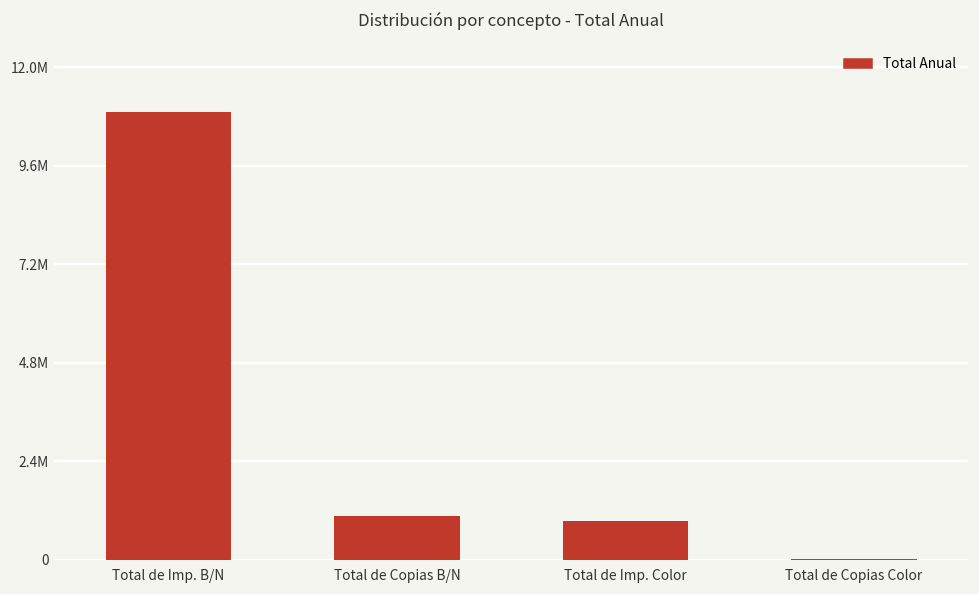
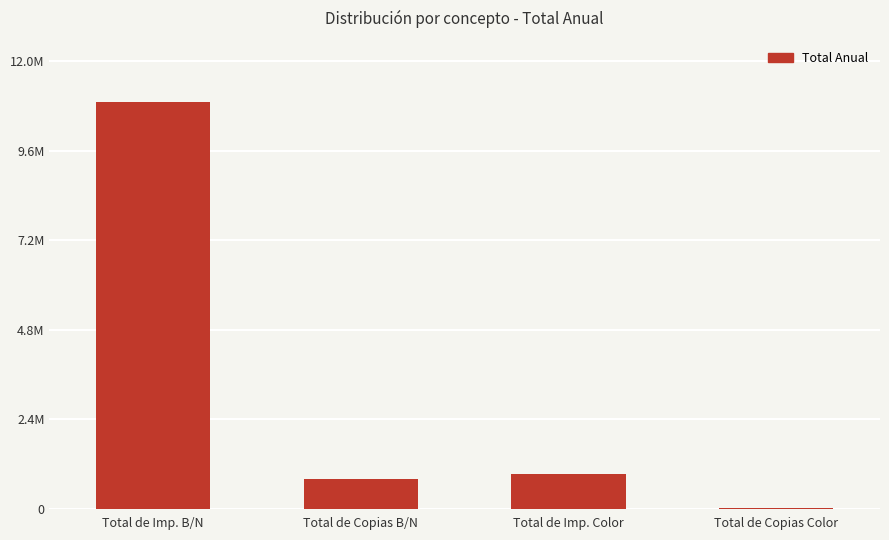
  {
    "Total de Imp. B/N": 10900000,
-   "Total de Copias B/N": 1100000,
+   "Total de Copias B/N": 800000,
    "Total de Imp. Color": 900000
  }
